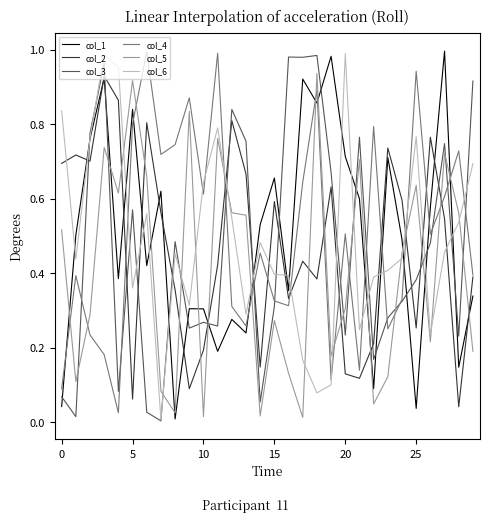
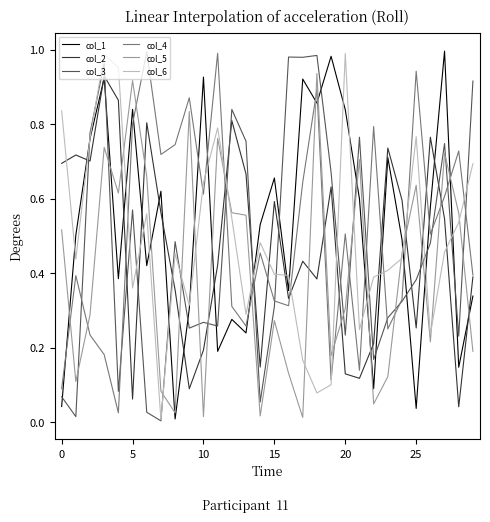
  {
    "col_1": {
      "0": 0.04,
      "5": 0.84,
-     "10": 0.30,
+     "10": 0.93,
      "15": 0.66,
-     "20": 0.71,
+     "20": 0.84,
      "25": 0.04
    }
  }
